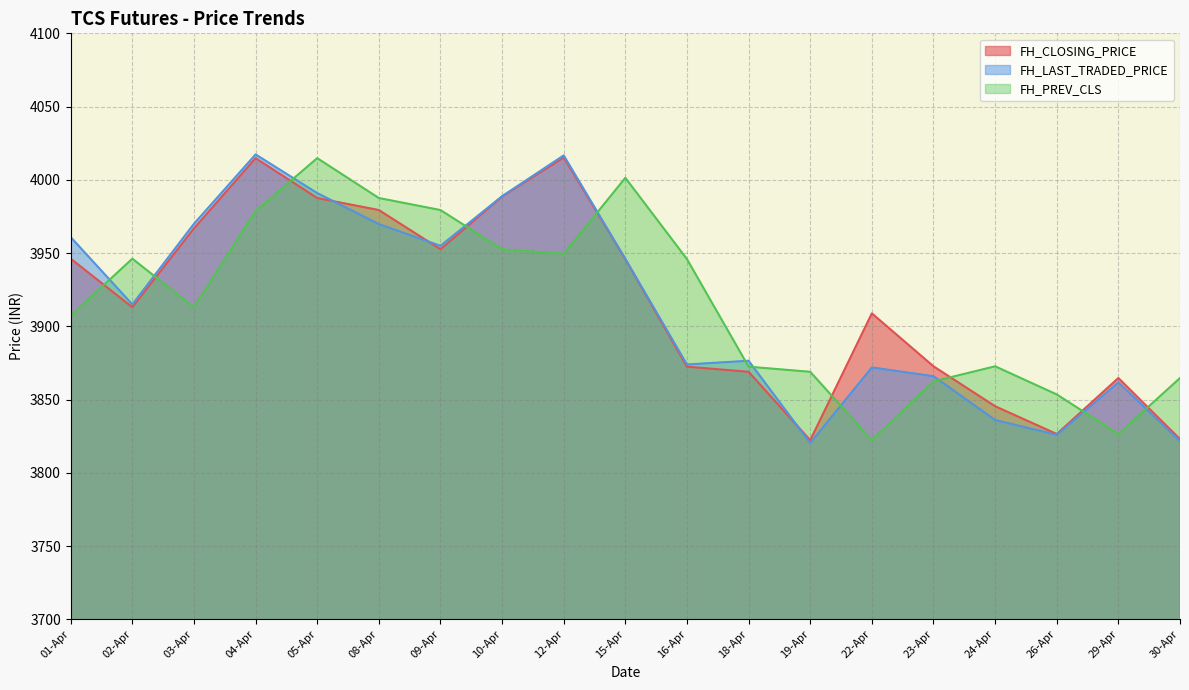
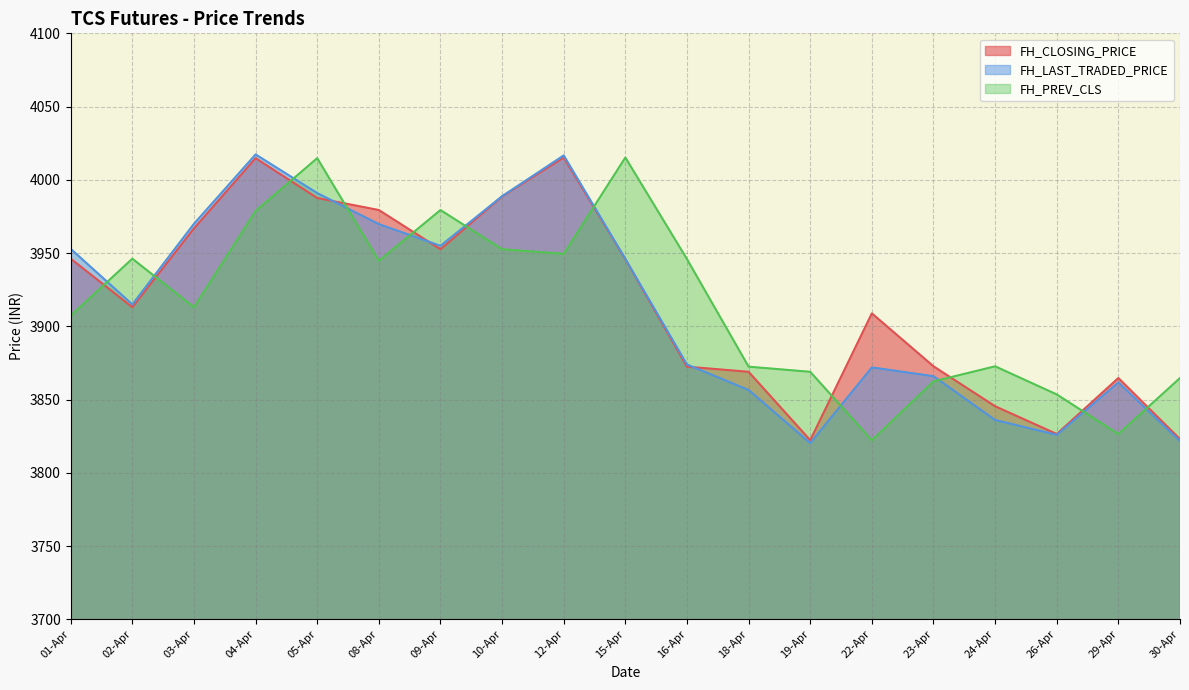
  {
    "FH_CLOSING_PRICE": {
      "01-Apr": 3946,
      "02-Apr": 3913,
      "03-Apr": 3967,
      "04-Apr": 4015,
      "05-Apr": 3988,
      "08-Apr": 3979,
      "09-Apr": 3953,
      "18-Apr": 3869,
      "19-Apr": 3822,
      "22-Apr": 3909,
      "23-Apr": 3873,
      "24-Apr": 3846,
      "29-Apr": 3865
    },
    "FH_LAST_TRADED_PRICE": {
-     "01-Apr": 3961,
+     "01-Apr": 3953,
      "02-Apr": 3915,
      "03-Apr": 3970,
      "04-Apr": 4017,
      "05-Apr": 3991,
      "08-Apr": 3970,
      "09-Apr": 3955,
-     "18-Apr": 3877,
+     "18-Apr": 3857,
      "19-Apr": 3820,
      "22-Apr": 3872,
      "23-Apr": 3866,
      "24-Apr": 3836,
      "29-Apr": 3862
    },
    "FH_PREV_CLS": {
      "01-Apr": 3907,
      "02-Apr": 3946,
      "03-Apr": 3913,
      "04-Apr": 3979,
      "05-Apr": 4015,
-     "08-Apr": 3988,
+     "08-Apr": 3945,
      "09-Apr": 3979,
      "10-Apr": 3953,
      "12-Apr": 3950,
-     "15-Apr": 4001,
+     "15-Apr": 4015,
      "16-Apr": 3946,
      "18-Apr": 3873,
      "19-Apr": 3869,
      "22-Apr": 3822,
      "23-Apr": 3862,
      "24-Apr": 3873,
      "26-Apr": 3854,
      "29-Apr": 3827,
      "30-Apr": 3865
    }
  }
